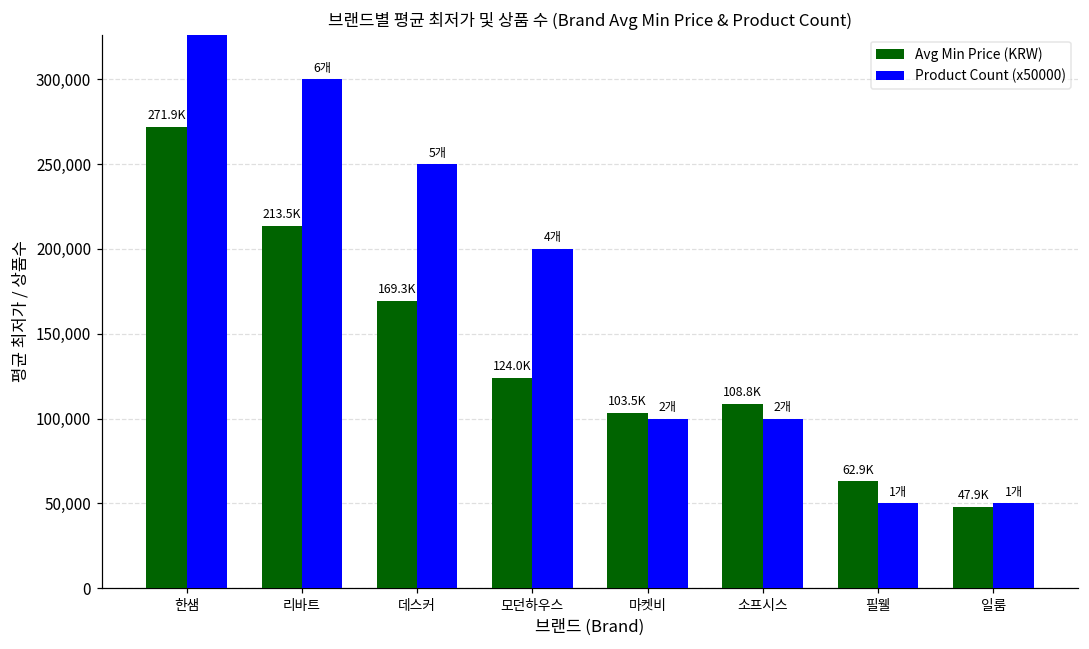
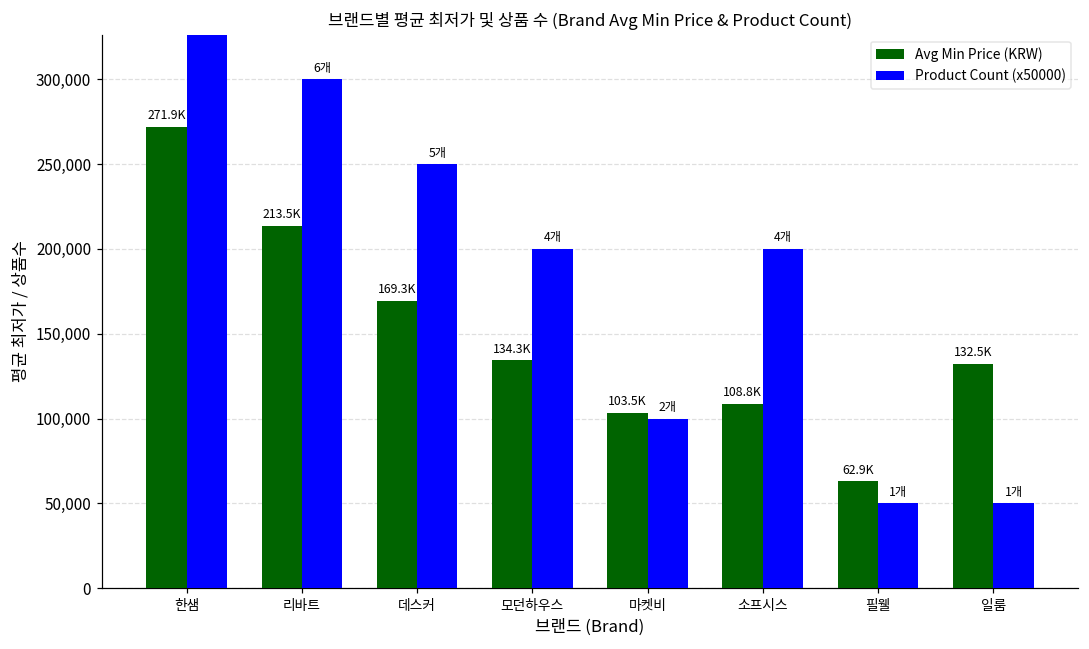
  {
    "Avg Min Price (KRW)": {
      "한샘": "271.9K",
      "리바트": "213.5K",
      "데스커": "169.3K",
-     "모던하우스": "124.0K",
+     "모던하우스": "134.3K",
      "마켓비": "103.5K",
      "소프시스": "108.8K",
      "필웰": "62.9K",
-     "일룸": "47.9K"
+     "일룸": "132.5K"
    },
    "Product Count (x50000)": {
-     "소프시스": "2개"
+     "소프시스": "4개"
    }
  }
